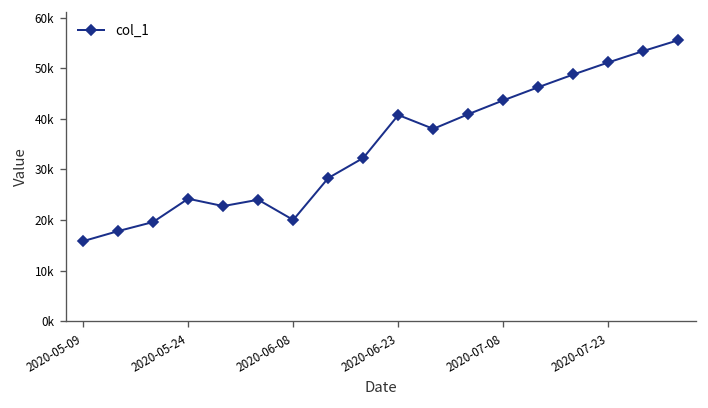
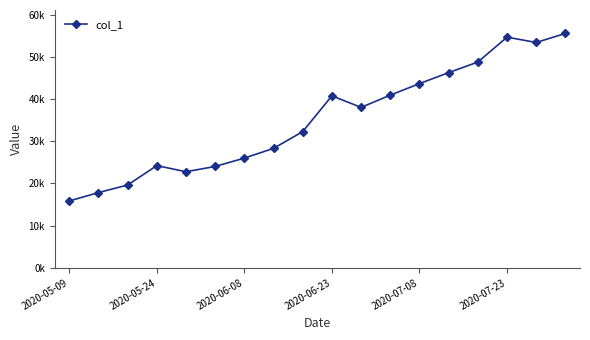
  {
    "2020-05-09": 16000,
    "2020-05-24": 24000,
-   "2020-06-08": 20000,
+   "2020-06-08": 26000,
    "2020-06-23": 41000,
    "2020-07-08": 44000,
-   "2020-07-23": 51000
+   "2020-07-23": 55000
  }
